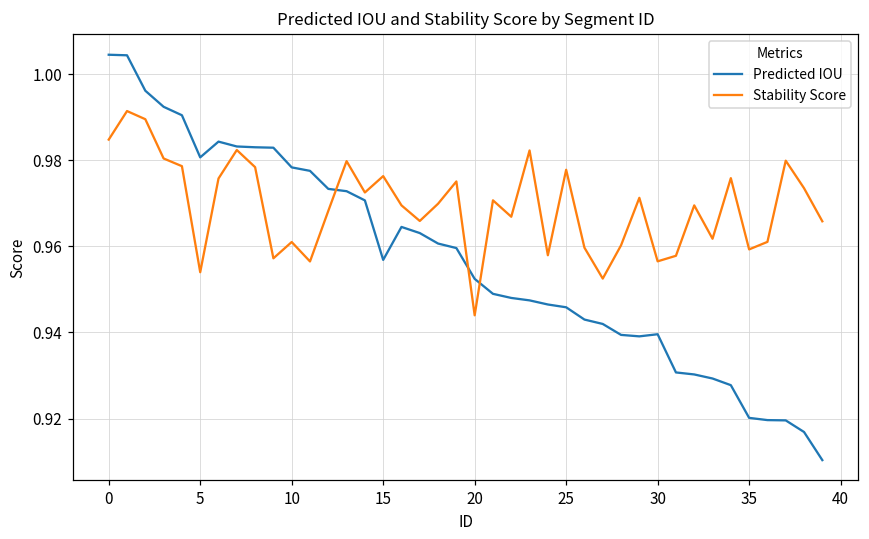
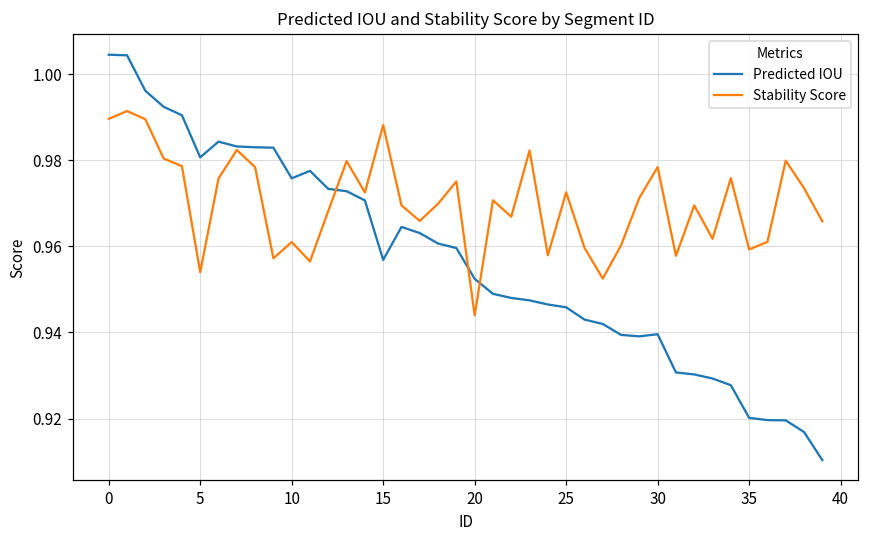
  {
    "Predicted IOU": {
      "0": 1.004,
      "5": 0.981,
-     "10": 0.978,
+     "10": 0.976,
      "15": 0.957,
      "20": 0.952,
      "25": 0.946,
      "30": 0.940,
      "35": 0.920
    },
    "Stability Score": {
-     "0": 0.985,
+     "0": 0.990,
      "5": 0.954,
      "10": 0.961,
-     "15": 0.976,
+     "15": 0.988,
      "20": 0.944,
-     "25": 0.978,
-     "30": 0.957,
+     "25": 0.973,
+     "30": 0.978,
      "35": 0.959
    }
  }
